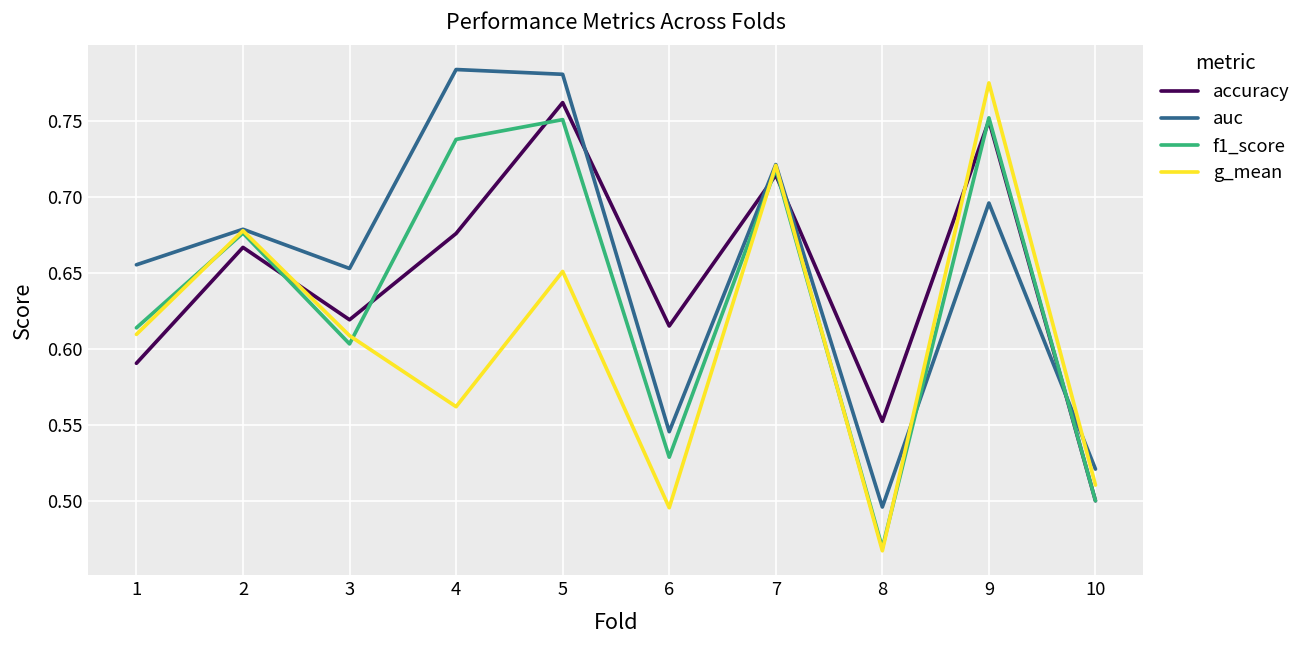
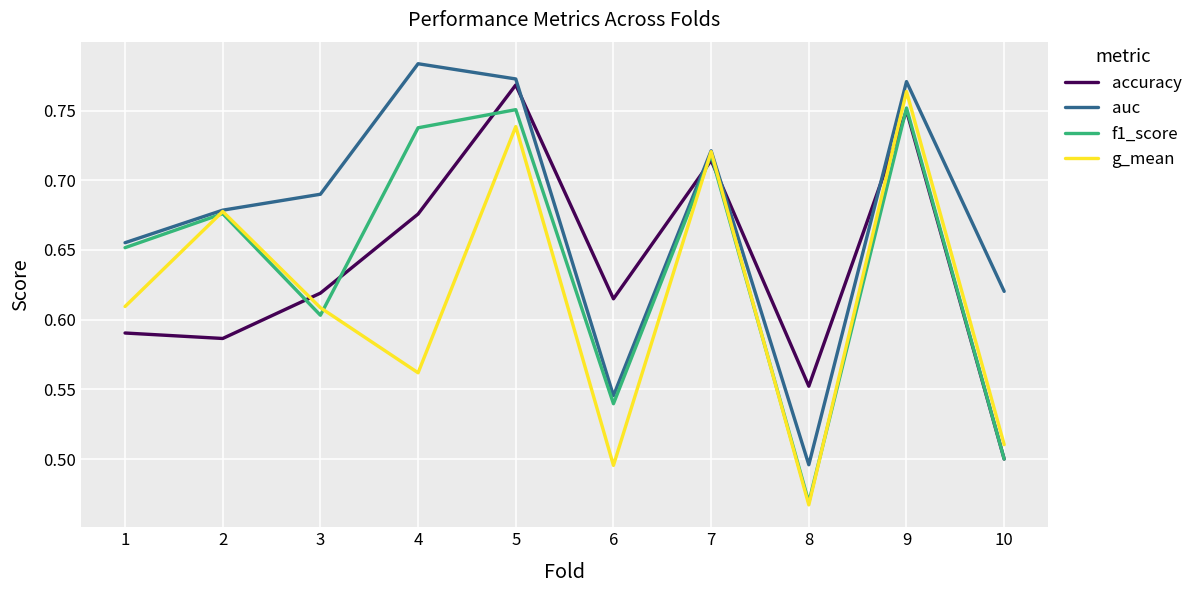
  {
    "accuracy": {
      "1": 0.590,
-     "2": 0.667,
+     "2": 0.587,
      "3": 0.619,
      "4": 0.676,
-     "5": 0.762,
+     "5": 0.768,
      "6": 0.615,
      "7": 0.714,
      "8": 0.552
    },
    "auc": {
      "1": 0.655,
-     "3": 0.653,
+     "3": 0.690,
      "4": 0.784,
-     "5": 0.781,
+     "5": 0.773,
      "6": 0.545,
      "8": 0.496,
-     "9": 0.696,
-     "10": 0.521
+     "9": 0.771,
+     "10": 0.620
    },
    "f1_score": {
-     "1": 0.614,
+     "1": 0.652,
      "3": 0.603,
      "4": 0.738,
      "5": 0.751,
-     "6": 0.529,
+     "6": 0.540,
      "7": 0.718
    },
    "g_mean": {
      "1": 0.609,
      "3": 0.609,
      "4": 0.562,
-     "5": 0.651,
+     "5": 0.739,
      "6": 0.495,
-     "9": 0.775,
+     "9": 0.764,
      "10": 0.510
    }
  }
